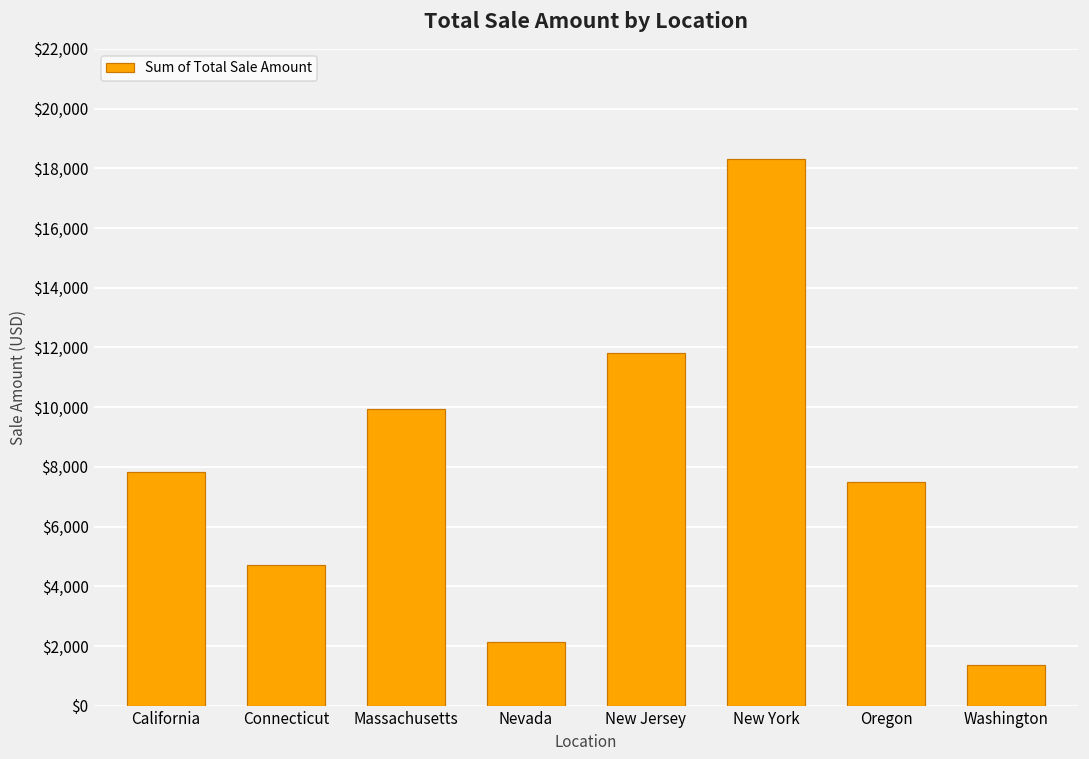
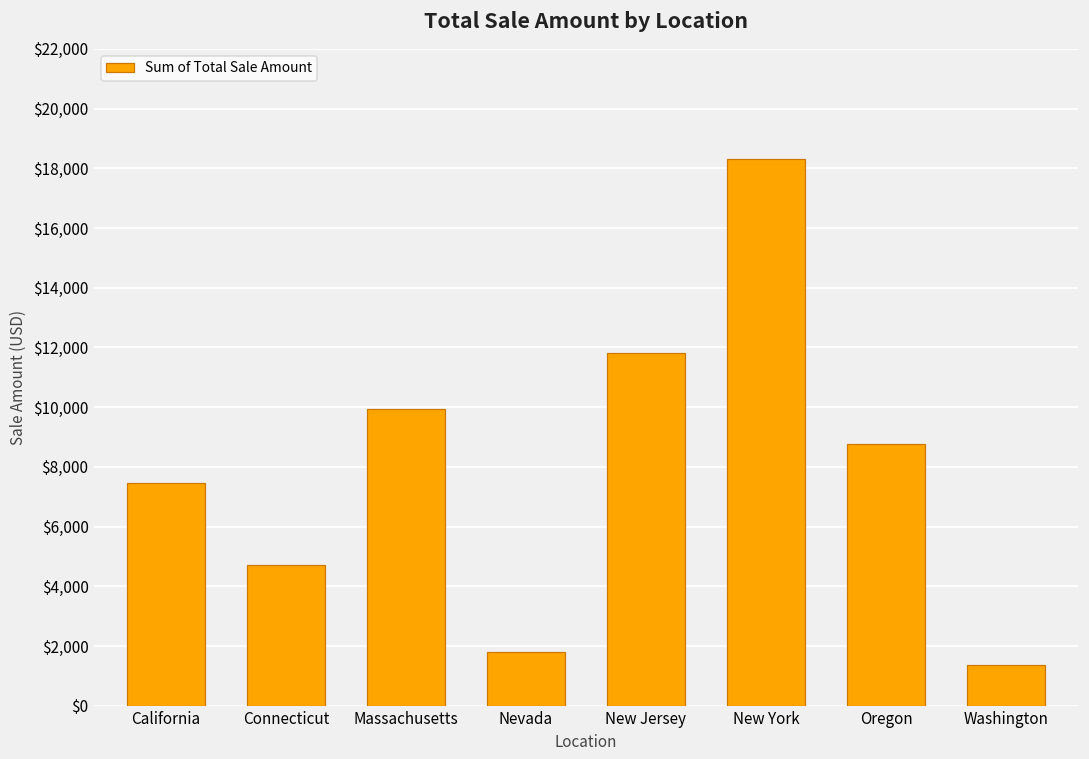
  {
-   "California": "$7,800",
+   "California": "$7,500",
    "Connecticut": "$4,700",
    "Massachusetts": "$9,900",
-   "Nevada": "$2,100",
+   "Nevada": "$1,800",
    "New Jersey": "$11,800",
    "New York": "$18,300",
-   "Oregon": "$7,500",
+   "Oregon": "$8,800",
    "Washington": "$1,300"
  }
